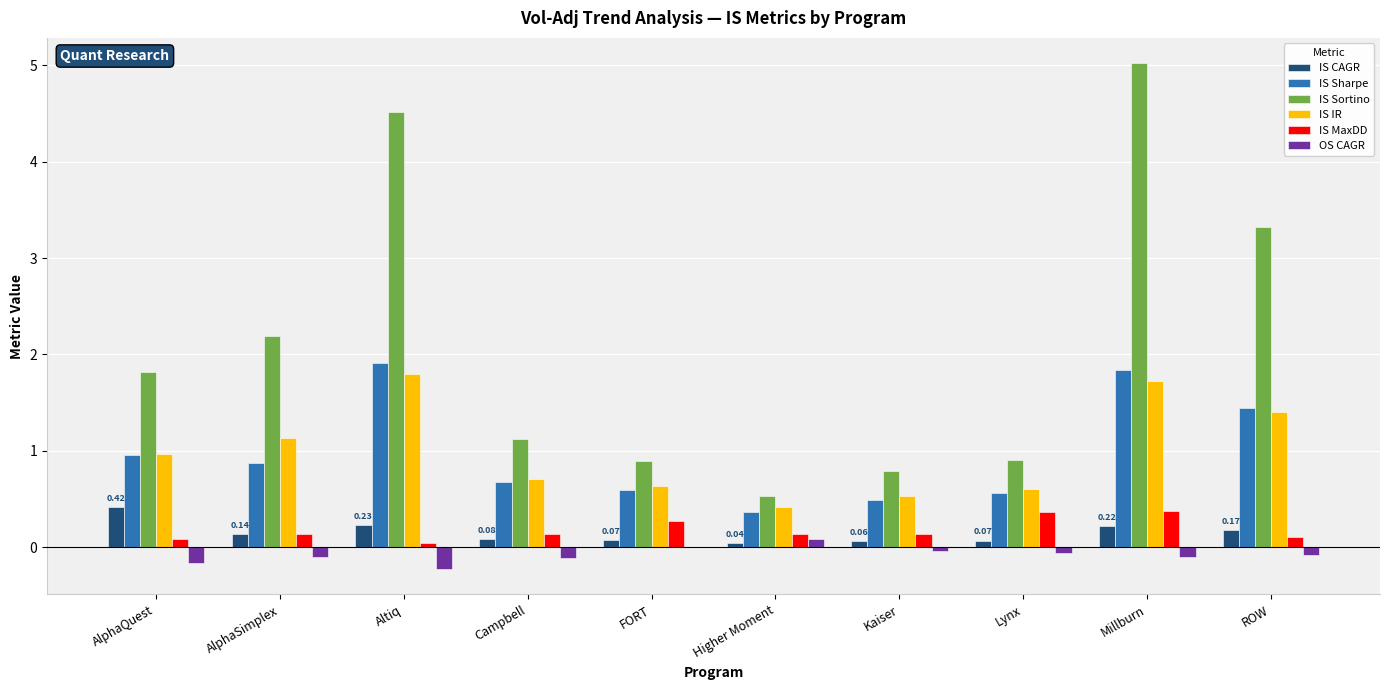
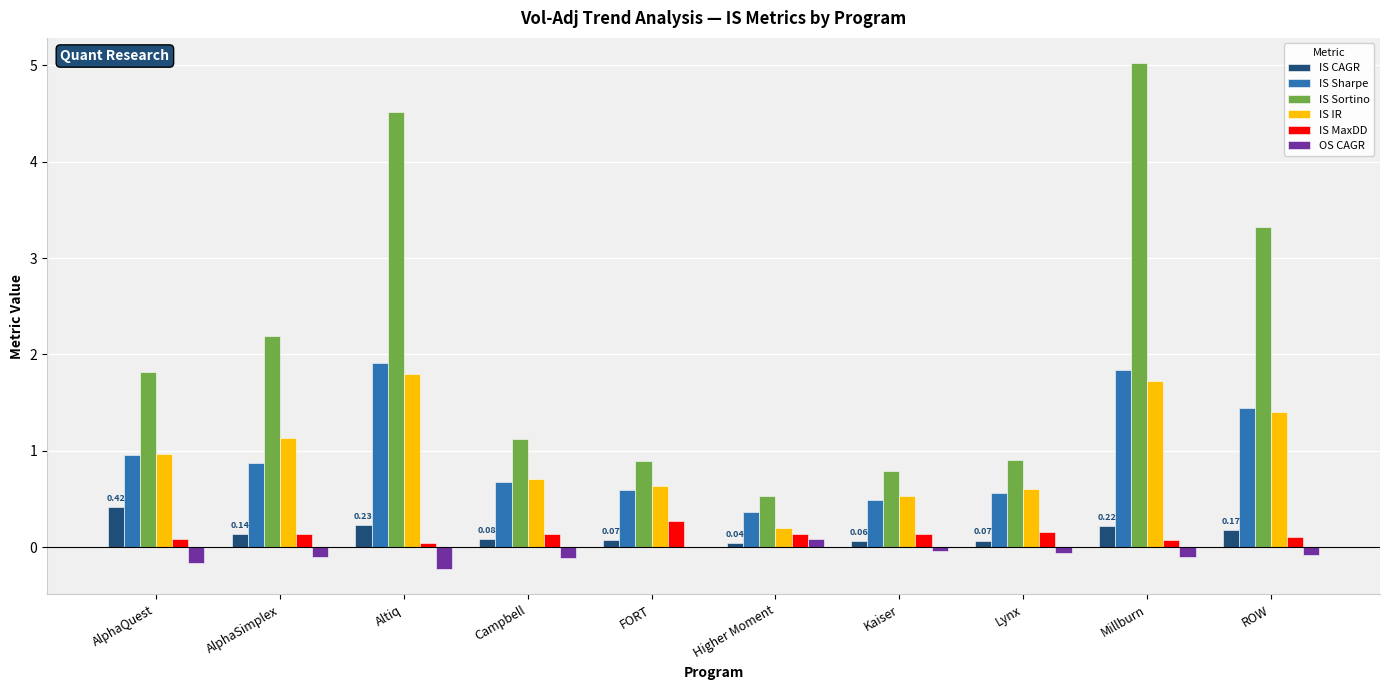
  {
    "IS CAGR": {
      "AlphaQuest": 0.42,
      "AlphaSimplex": 0.14,
      "Altiq": 0.23,
      "Campbell": 0.08,
      "FORT": 0.07,
      "Higher Moment": 0.04,
      "Kaiser": 0.06,
      "Lynx": 0.07,
      "Millburn": 0.22,
      "ROW": 0.17
    },
    "IS Sharpe": {
      "AlphaQuest": 1.0,
      "AlphaSimplex": 0.9,
      "Altiq": 1.9,
      "Campbell": 0.7,
      "FORT": 0.6,
      "Higher Moment": 0.4,
      "Kaiser": 0.5,
      "Lynx": 0.6,
      "Millburn": 1.8,
      "ROW": 1.4
    },
    "IS Sortino": {
      "AlphaQuest": 1.8,
      "AlphaSimplex": 2.2,
      "Altiq": 4.5,
      "Campbell": 1.1,
      "FORT": 0.9,
      "Higher Moment": 0.5,
      "Kaiser": 0.8,
      "Lynx": 0.9,
      "Millburn": 5.0,
      "ROW": 3.3
    },
    "IS IR": {
      "AlphaQuest": 1.0,
      "AlphaSimplex": 1.1,
      "Altiq": 1.8,
      "Campbell": 0.7,
      "FORT": 0.6,
-     "Higher Moment": 0.4,
+     "Higher Moment": 0.2,
      "Kaiser": 0.5,
      "Lynx": 0.6,
      "Millburn": 1.7,
      "ROW": 1.4
    },
    "IS MaxDD": {
      "AlphaQuest": 0.1,
      "AlphaSimplex": 0.1,
      "Altiq": 0.0,
      "Campbell": 0.1,
      "FORT": 0.3,
      "Higher Moment": 0.1,
      "Kaiser": 0.1,
-     "Lynx": 0.4,
-     "Millburn": 0.4,
+     "Lynx": 0.2,
+     "Millburn": 0.1,
      "ROW": 0.1
    },
    "OS CAGR": {
      "AlphaQuest": -0.2,
      "AlphaSimplex": -0.1,
      "Altiq": -0.2,
      "Campbell": -0.1,
      "Higher Moment": 0.1,
      "Kaiser": 0.0,
      "Lynx": -0.1,
      "Millburn": -0.1,
      "ROW": -0.1
    }
  }
